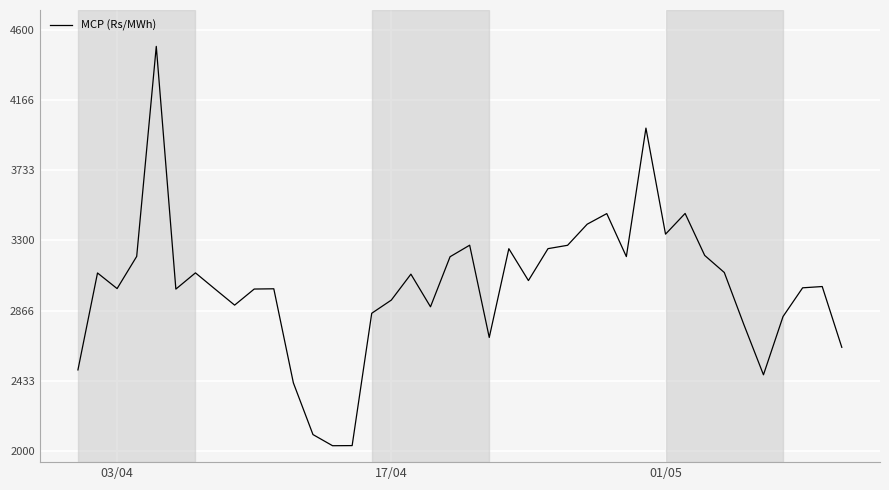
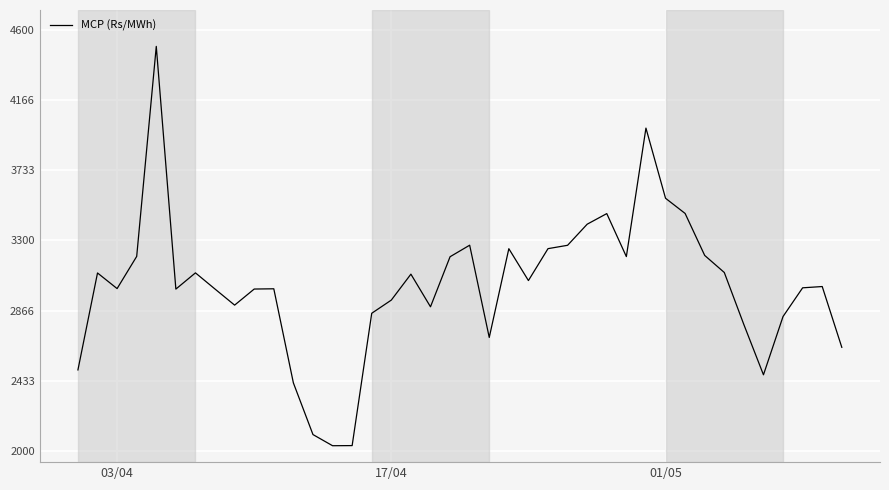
  {
    "03/04": 3000,
    "17/04": 2930,
-   "01/05": 3340
+   "01/05": 3560
  }
